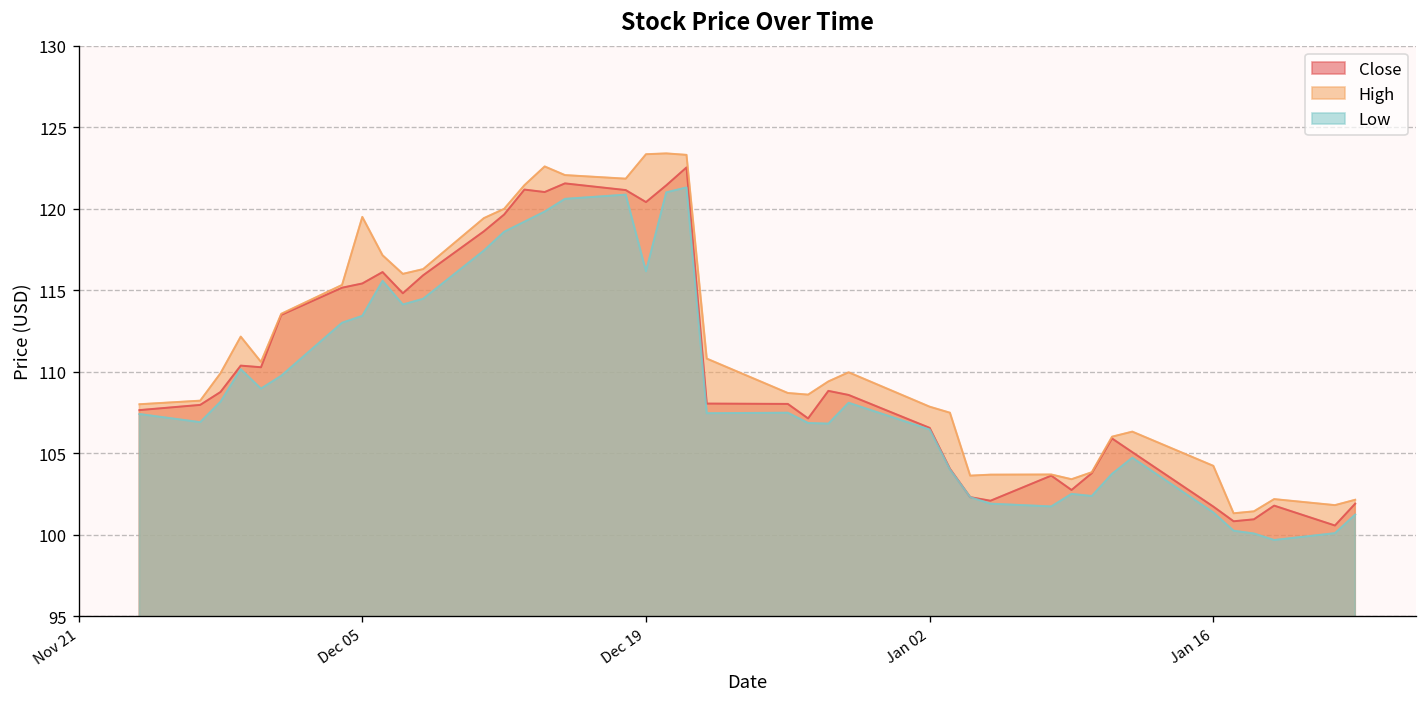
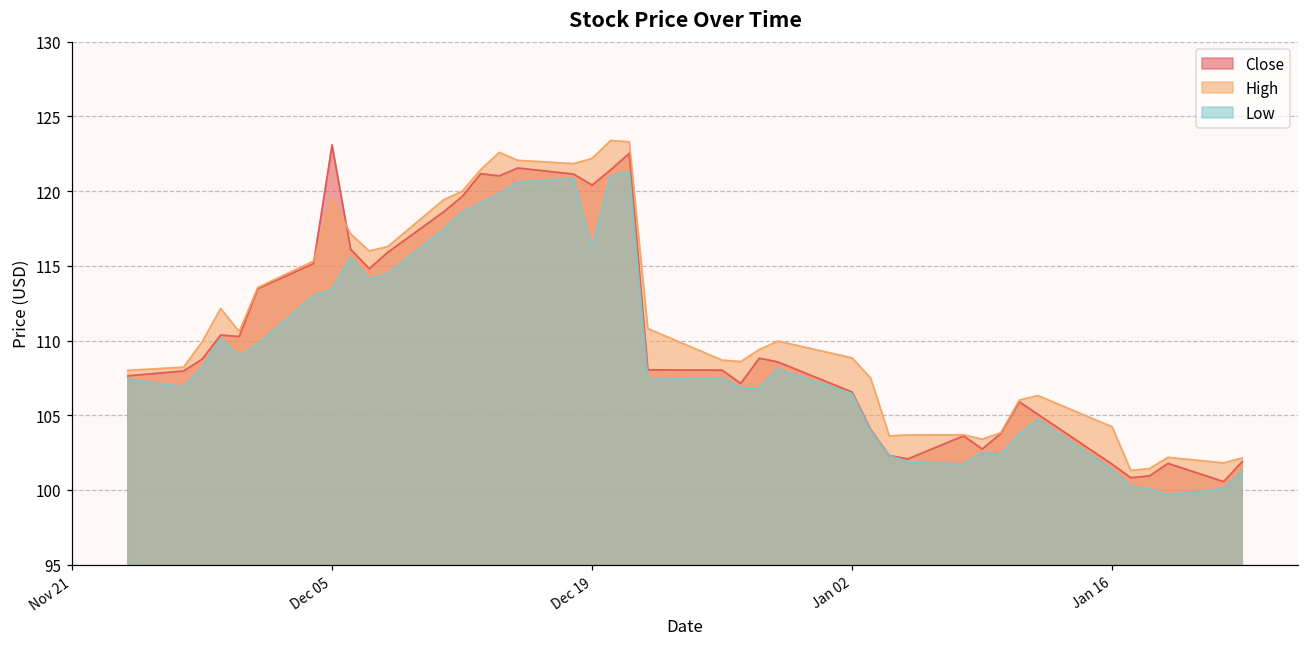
  {
    "Close": {
-     "Dec 05": 115.4,
+     "Dec 05": 123.1,
      "Dec 19": 120.4,
      "Jan 16": 101.7
    },
    "High": {
      "Dec 05": 119.5,
-     "Dec 19": 123.3,
-     "Jan 02": 107.8,
+     "Dec 19": 122.2,
+     "Jan 02": 108.8,
      "Jan 16": 104.2
    },
    "Low": {
      "Dec 05": 113.4,
      "Dec 19": 116.2,
      "Jan 16": 101.4
    }
  }
